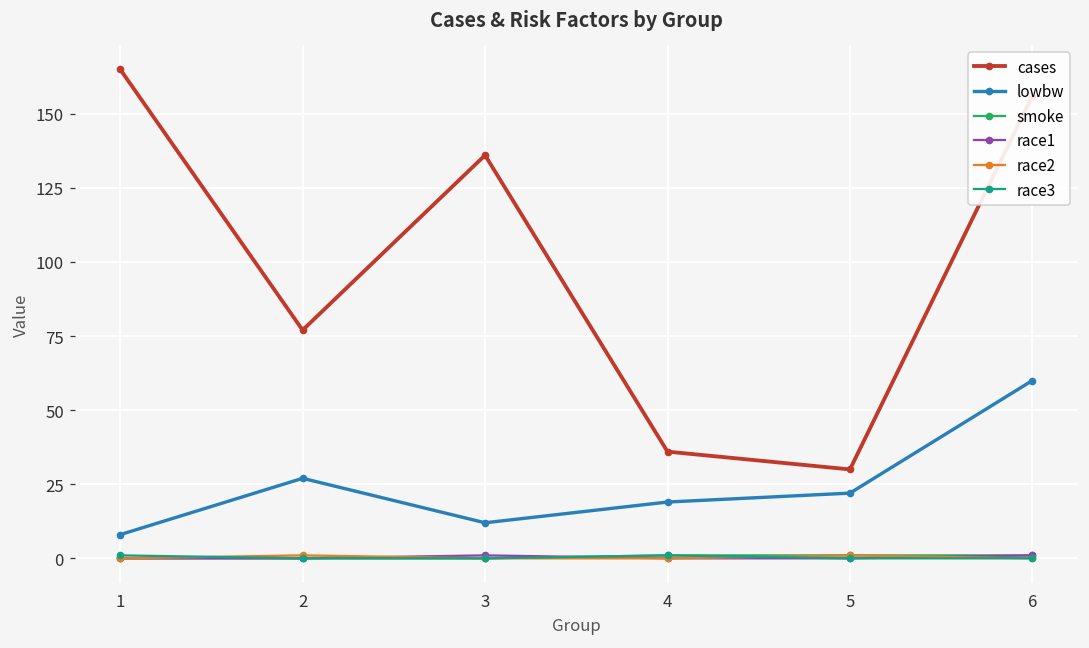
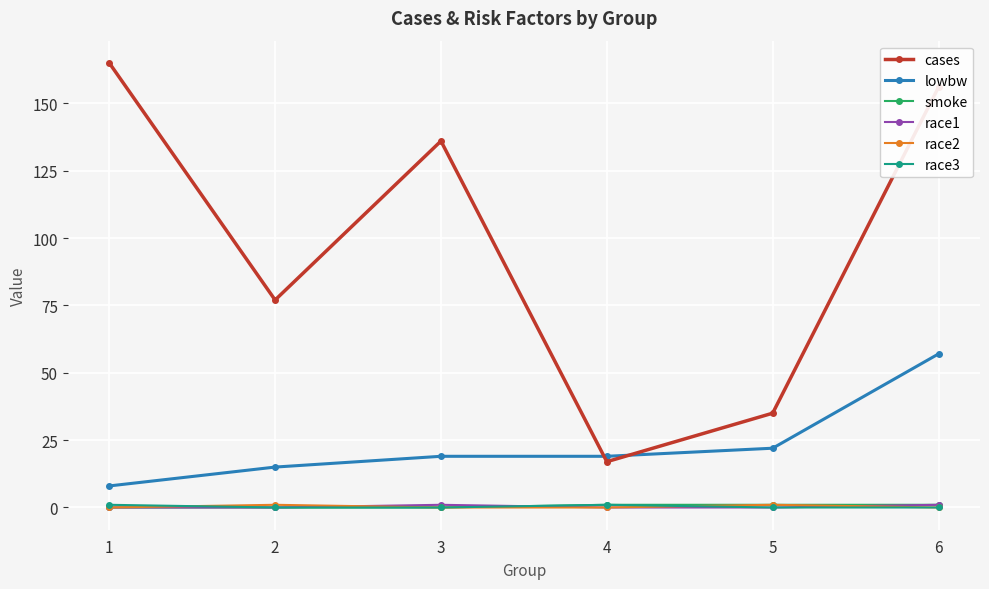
  {
    "cases": {
      "1": 165,
      "2": 77,
      "3": 136,
-     "4": 36,
-     "5": 30
+     "4": 17,
+     "5": 35
    },
    "lowbw": {
      "1": 8,
-     "2": 27,
-     "3": 12,
+     "2": 15,
+     "3": 19,
      "4": 19,
      "5": 22,
-     "6": 60
+     "6": 57
    },
    "race1": {
      "3": 1
    },
    "race2": {
      "2": 1
    }
  }
